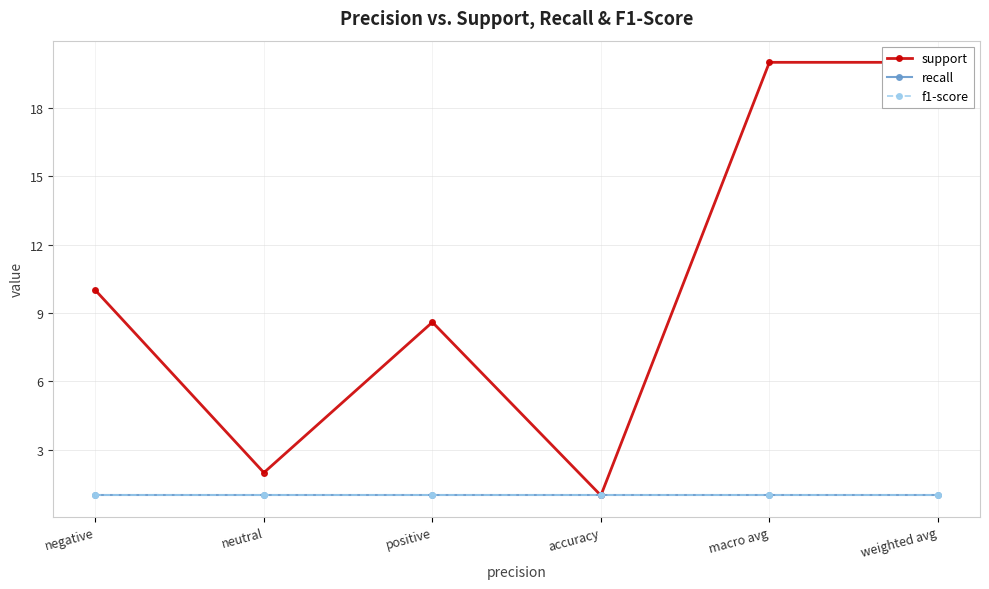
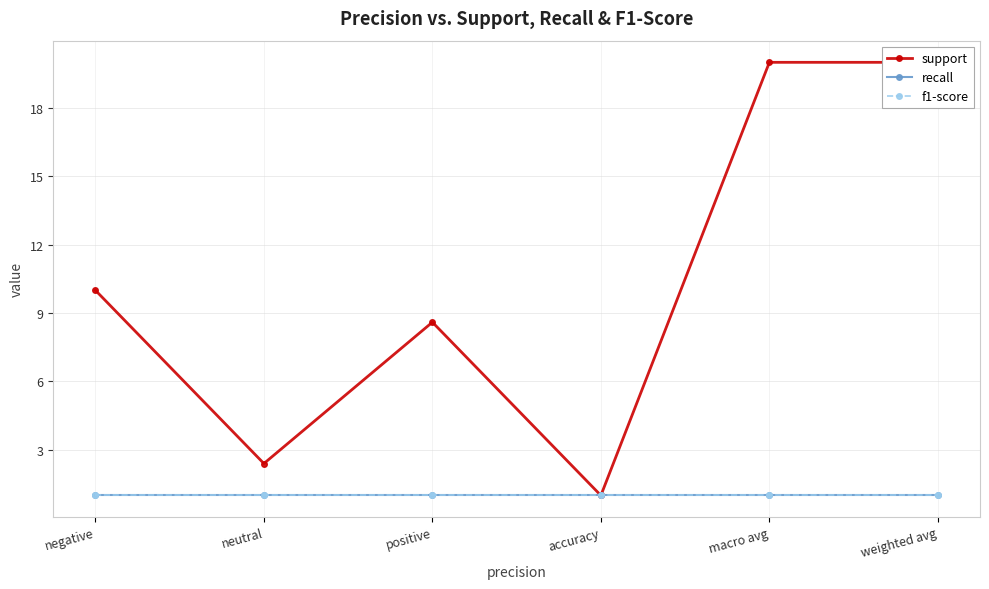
  {
    "support": {
      "negative": 10.0,
-     "neutral": 2.0,
+     "neutral": 2.4,
      "positive": 8.6,
      "macro avg": 20.0
    },
    "f1-score": {
      "negative": 1.0,
      "neutral": 1.0,
      "positive": 1.0,
      "macro avg": 1.0,
      "weighted avg": 1.0
    }
  }
